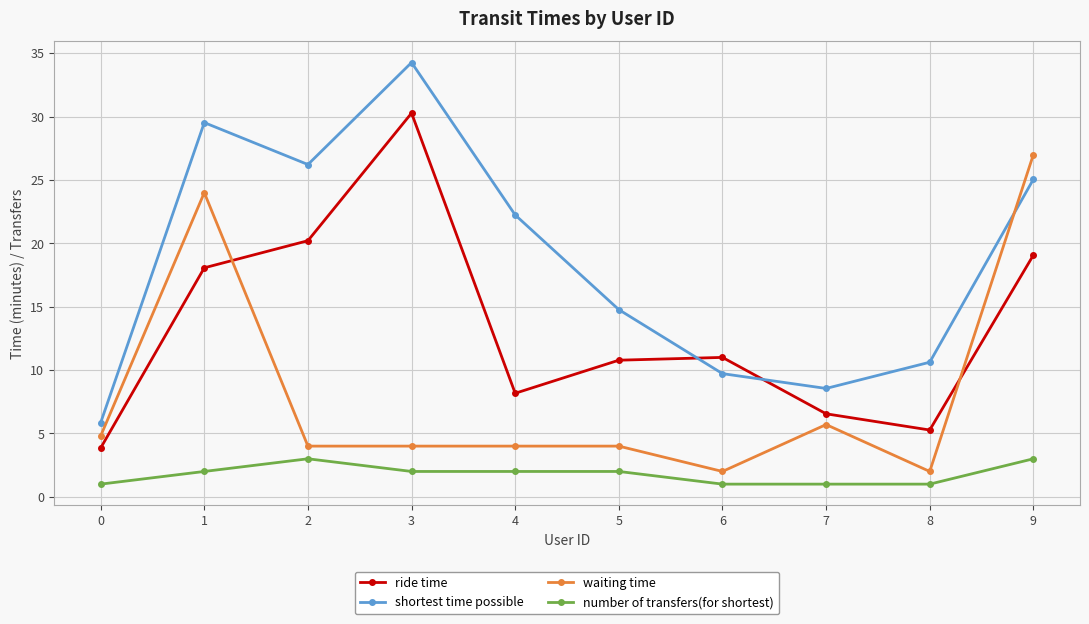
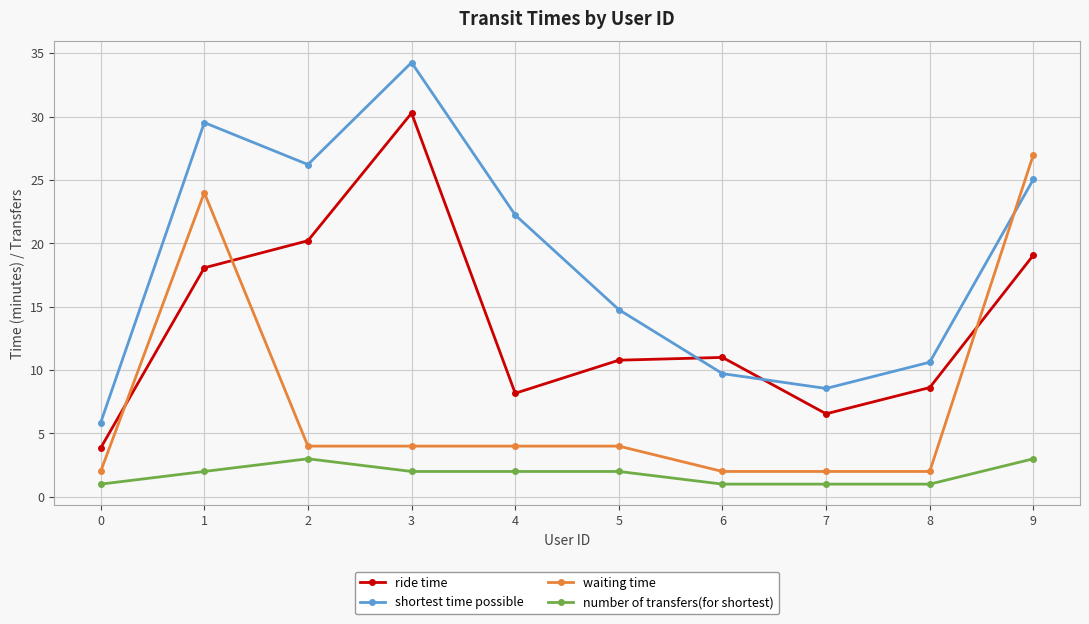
  {
    "ride time": {
      "0": 3.9,
      "1": 18.1,
      "2": 20.2,
      "3": 30.3,
      "4": 8.2,
      "5": 10.8,
      "6": 11.0,
      "7": 6.6,
-     "8": 5.3,
+     "8": 8.6,
      "9": 19.1
    },
    "shortest time possible": {
      "0": 5.9,
      "1": 29.5,
      "2": 26.2,
      "3": 34.3,
      "4": 22.2,
      "5": 14.8,
      "6": 9.7,
      "7": 8.6,
      "8": 10.6,
      "9": 25.1
    },
    "waiting time": {
-     "0": 4.8,
+     "0": 2.0,
      "1": 24.0,
      "2": 4.0,
      "3": 4.0,
      "4": 4.0,
      "5": 4.0,
      "6": 2.0,
-     "7": 5.7,
+     "7": 2.0,
      "8": 2.0,
      "9": 27.0
    },
    "number of transfers(for shortest)": {
      "0": 1.0,
      "1": 2.0,
      "2": 3.0,
      "3": 2.0,
      "4": 2.0,
      "5": 2.0,
      "6": 1.0,
      "7": 1.0,
      "8": 1.0,
      "9": 3.0
    }
  }
